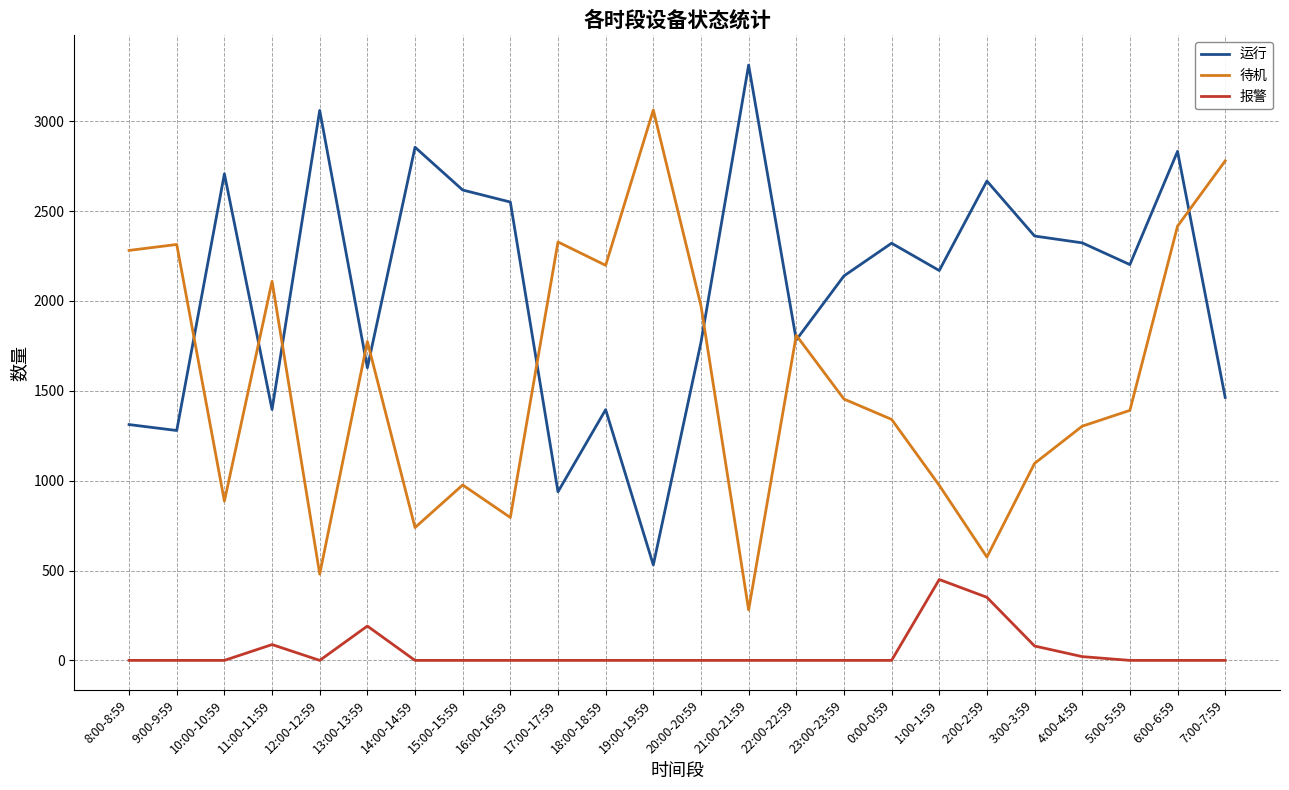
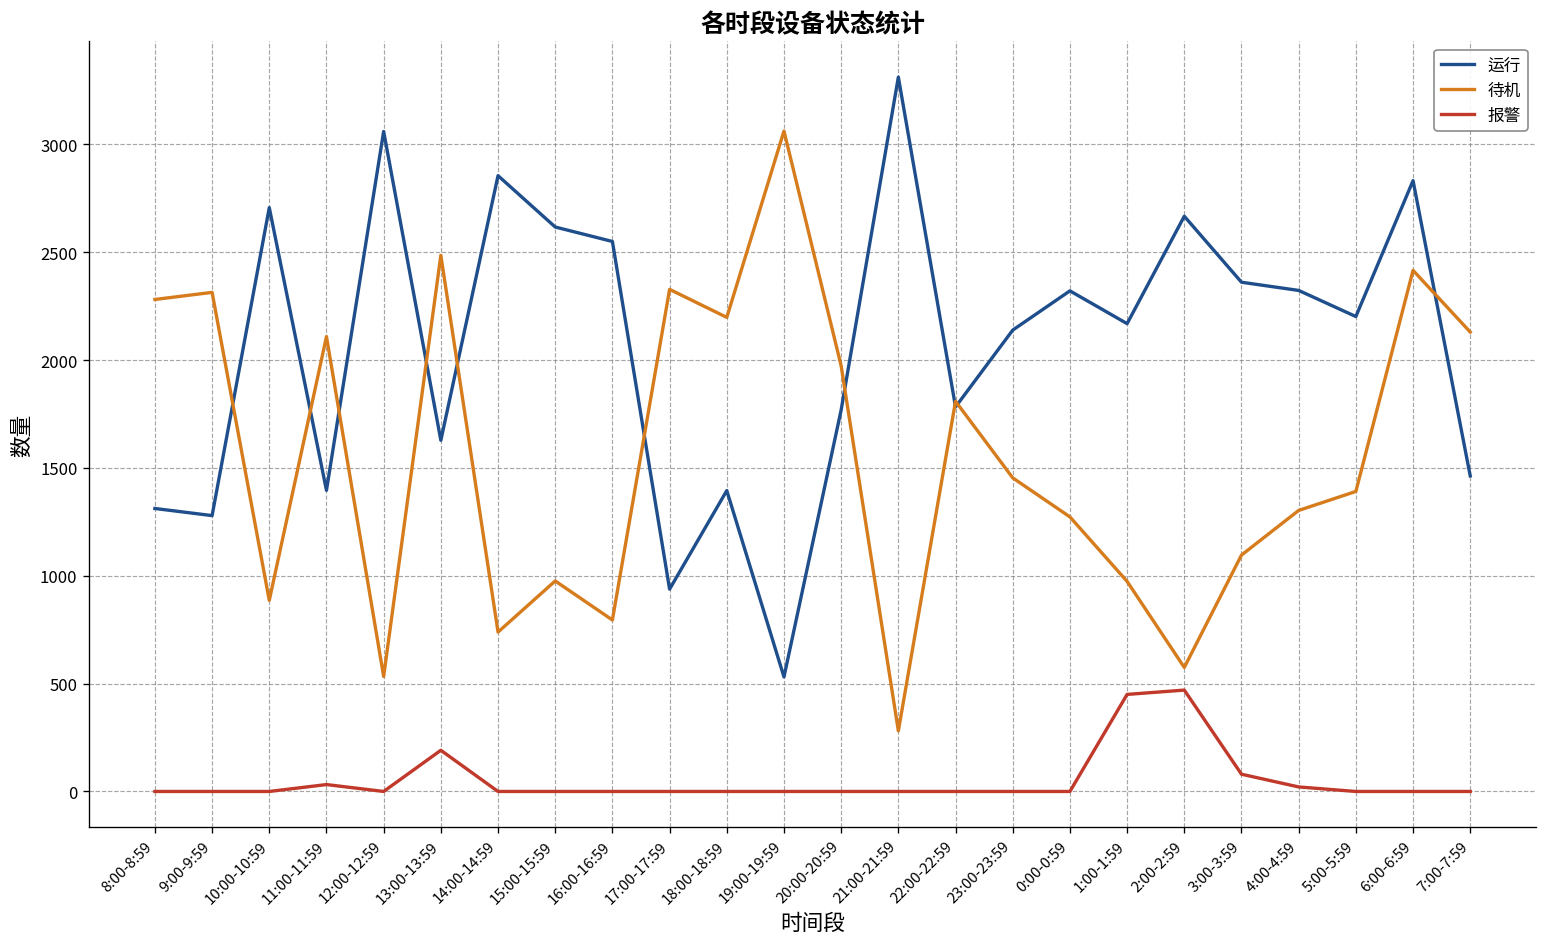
  {
    "运行": {
      "8:00-8:59": 1310,
      "9:00-9:59": 1280,
      "10:00-10:59": 2710,
      "11:00-11:59": 1400,
      "12:00-12:59": 3060,
      "13:00-13:59": 1630,
      "14:00-14:59": 2860,
      "15:00-15:59": 2620,
      "16:00-16:59": 2550,
      "17:00-17:59": 940,
      "18:00-18:59": 1400,
      "19:00-19:59": 530,
      "20:00-20:59": 1770,
      "21:00-21:59": 3310,
      "22:00-22:59": 1780,
      "23:00-23:59": 2140,
      "0:00-0:59": 2320,
      "1:00-1:59": 2170,
      "2:00-2:59": 2670,
      "3:00-3:59": 2360,
      "4:00-4:59": 2320,
      "5:00-5:59": 2200,
      "6:00-6:59": 2830,
      "7:00-7:59": 1460
    },
    "待机": {
      "8:00-8:59": 2280,
      "9:00-9:59": 2310,
      "10:00-10:59": 890,
      "11:00-11:59": 2110,
-     "12:00-12:59": 480,
-     "13:00-13:59": 1770,
+     "12:00-12:59": 530,
+     "13:00-13:59": 2490,
      "14:00-14:59": 740,
      "15:00-15:59": 980,
      "16:00-16:59": 800,
      "17:00-17:59": 2330,
      "18:00-18:59": 2200,
      "19:00-19:59": 3060,
      "20:00-20:59": 1970,
      "21:00-21:59": 280,
      "22:00-22:59": 1810,
      "23:00-23:59": 1450,
-     "0:00-0:59": 1340,
+     "0:00-0:59": 1270,
      "1:00-1:59": 970,
      "2:00-2:59": 580,
      "3:00-3:59": 1100,
      "4:00-4:59": 1300,
      "5:00-5:59": 1390,
      "6:00-6:59": 2420,
-     "7:00-7:59": 2780
+     "7:00-7:59": 2130
    },
    "报警": {
      "8:00-8:59": 0,
      "9:00-9:59": 0,
      "10:00-10:59": 0,
-     "11:00-11:59": 90,
+     "11:00-11:59": 30,
      "12:00-12:59": 0,
      "13:00-13:59": 190,
      "14:00-14:59": 0,
      "15:00-15:59": 0,
      "16:00-16:59": 0,
      "17:00-17:59": 0,
      "18:00-18:59": 0,
      "19:00-19:59": 0,
      "20:00-20:59": 0,
      "21:00-21:59": 0,
      "22:00-22:59": 0,
      "23:00-23:59": 0,
      "0:00-0:59": 0,
      "1:00-1:59": 450,
-     "2:00-2:59": 350,
+     "2:00-2:59": 470,
      "3:00-3:59": 80,
      "4:00-4:59": 20,
      "5:00-5:59": 0,
      "6:00-6:59": 0,
      "7:00-7:59": 0
    }
  }
